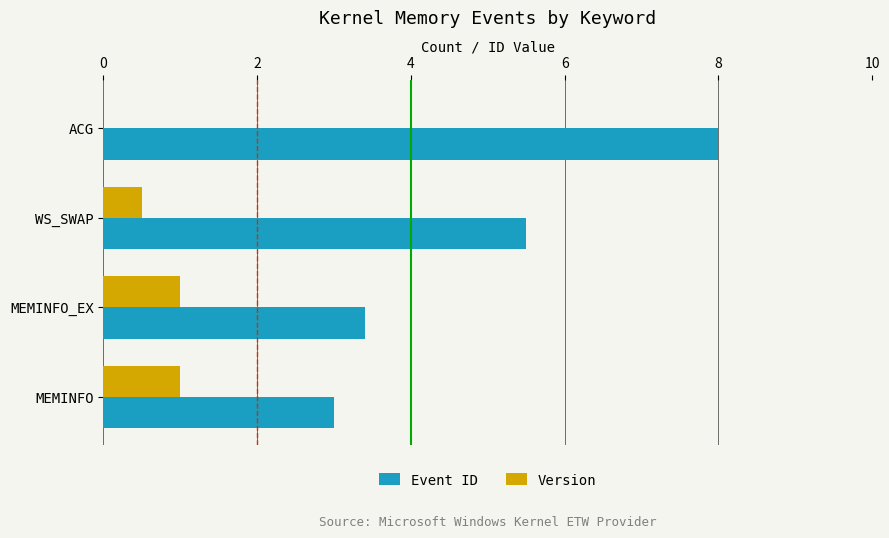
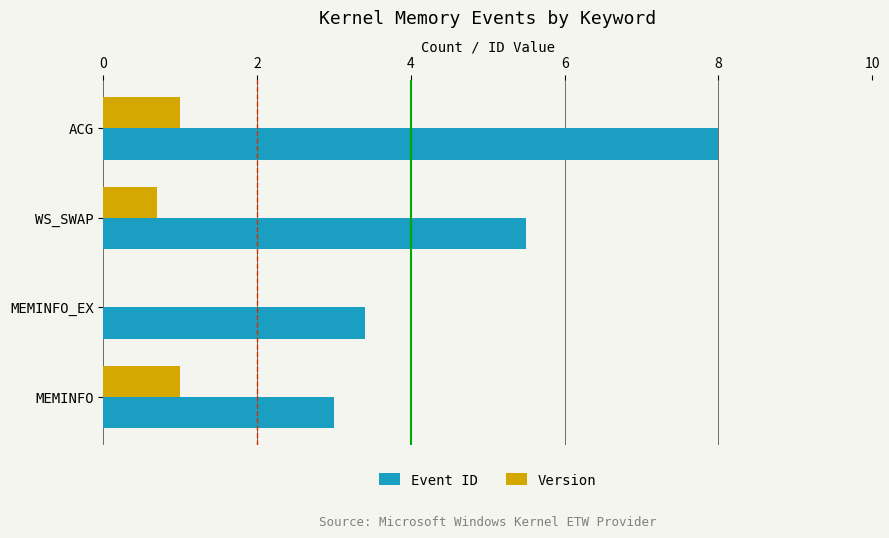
  {
    "Event ID": {
      "ACG": 8.0,
      "WS_SWAP": 5.5,
      "MEMINFO_EX": 3.4,
      "MEMINFO": 3.0
    },
    "Version": {
-     "ACG": 0,
-     "WS_SWAP": 0.5,
-     "MEMINFO_EX": 1,
+     "ACG": 1,
+     "WS_SWAP": 0.7,
+     "MEMINFO_EX": 0,
      "MEMINFO": 1.0
    }
  }
